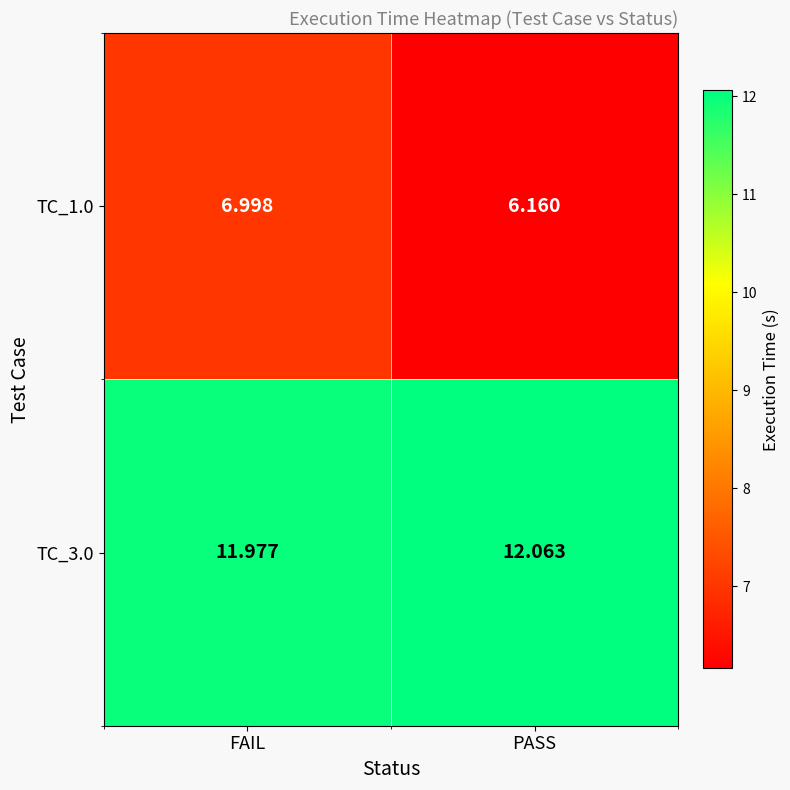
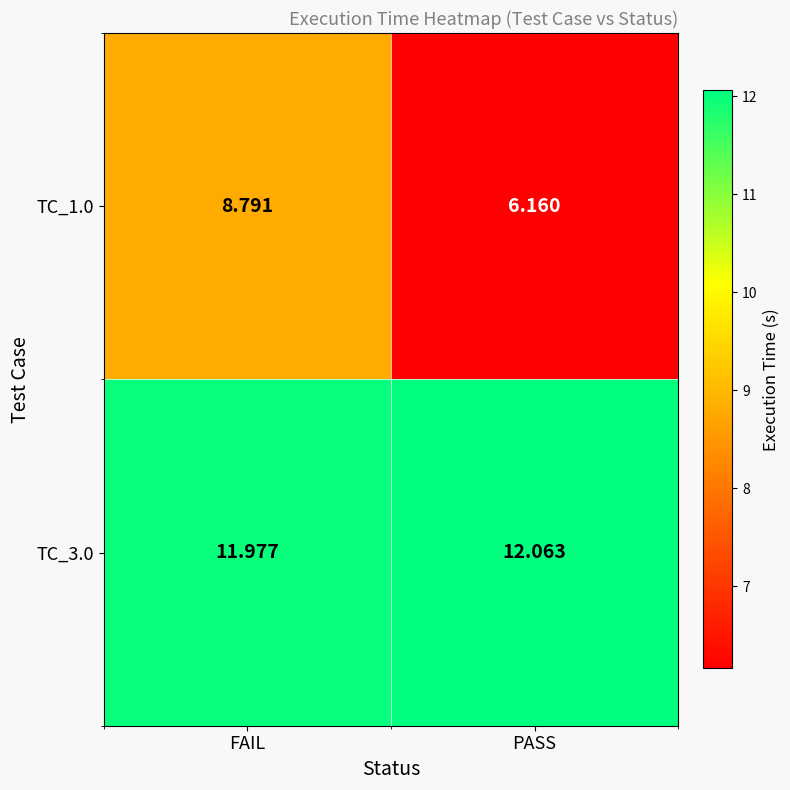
  {
    "TC_1.0": {
-     "FAIL": 6.998,
+     "FAIL": 8.791,
      "PASS": 6.160
    },
    "TC_3.0": {
      "FAIL": 11.977,
      "PASS": 12.063
    }
  }
